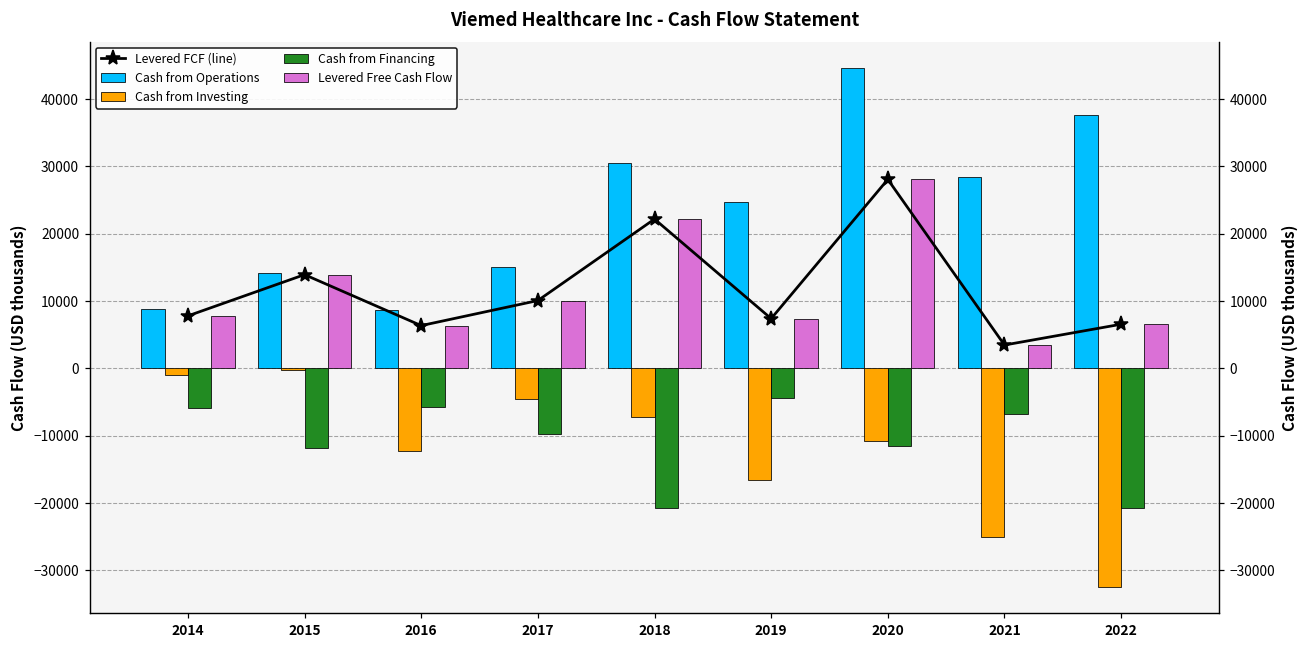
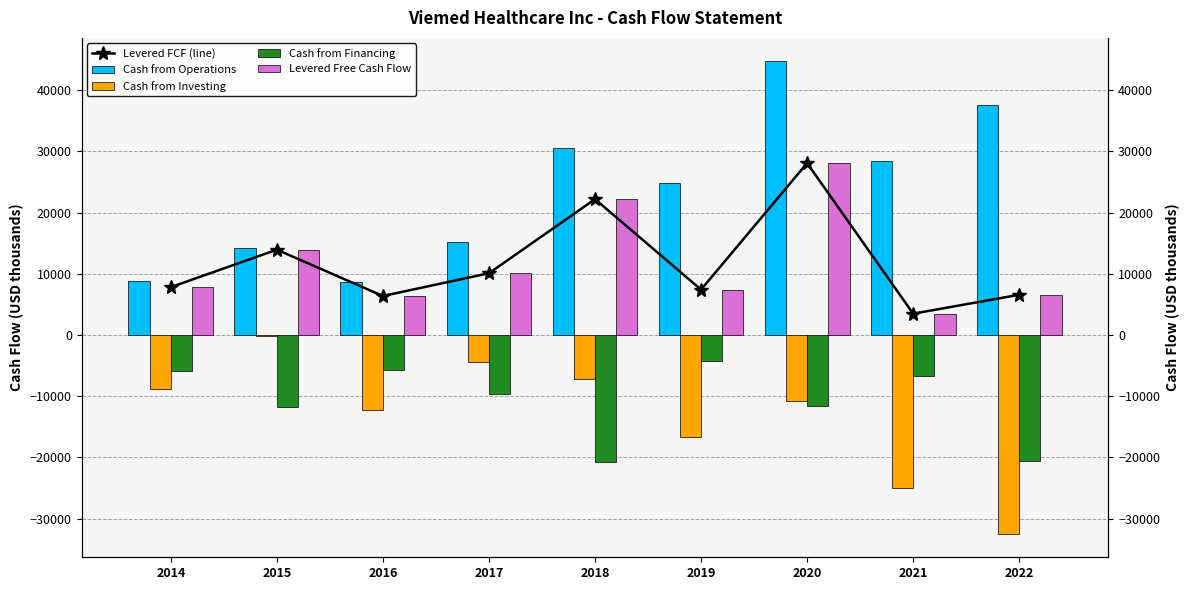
  {
    "Cash from Operations": {
      "2014": 9000,
      "2015": 14000,
      "2016": 9000,
      "2017": 15000,
      "2018": 31000,
      "2019": 25000,
      "2020": 45000,
      "2021": 28000,
      "2022": 38000
    },
    "Levered FCF (line)": {
      "2014": 8000,
      "2015": 14000,
      "2016": 6000,
      "2017": 10000,
      "2018": 22000,
      "2019": 7000,
      "2020": 28000,
      "2021": 3000,
      "2022": 7000
    },
    "Cash from Investing": {
-     "2014": -1000,
+     "2014": -9000,
      "2016": -12000,
      "2017": -4000,
      "2018": -7000,
      "2019": -17000,
      "2020": -11000,
      "2021": -25000,
      "2022": -32000
    },
    "Cash from Financing": {
      "2014": -6000,
      "2015": -12000,
      "2016": -6000,
      "2017": -10000,
      "2018": -21000,
      "2019": -4000,
      "2020": -12000,
      "2021": -7000,
      "2022": -21000
    },
    "Levered Free Cash Flow": {
      "2014": 8000,
      "2015": 14000,
      "2016": 6000,
      "2017": 10000,
      "2018": 22000,
      "2019": 7000,
      "2020": 28000,
      "2021": 3000,
      "2022": 7000
    }
  }
